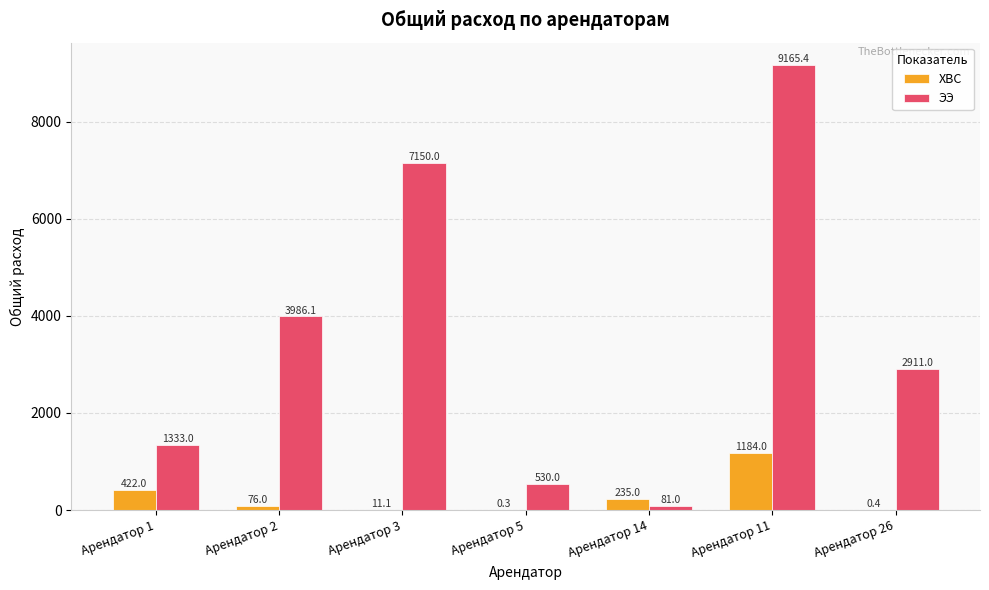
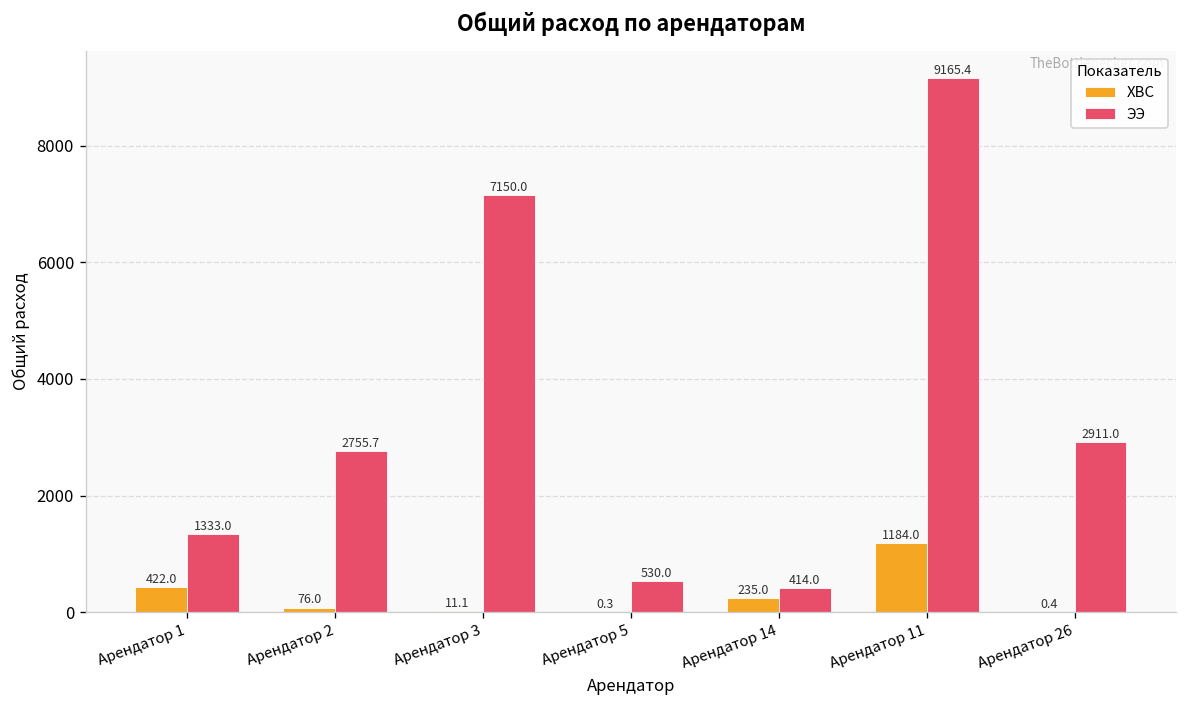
  {
    "ХВС": {
      "Арендатор 1": 422.0,
      "Арендатор 2": 76.0,
      "Арендатор 3": 11.1,
      "Арендатор 5": 0.3,
      "Арендатор 14": 235.0,
      "Арендатор 11": 1184.0,
      "Арендатор 26": 0.4
    },
    "ЭЭ": {
      "Арендатор 1": 1333.0,
-     "Арендатор 2": 3986.1,
+     "Арендатор 2": 2755.7,
      "Арендатор 3": 7150.0,
      "Арендатор 5": 530.0,
-     "Арендатор 14": 81.0,
+     "Арендатор 14": 414.0,
      "Арендатор 11": 9165.4,
      "Арендатор 26": 2911.0
    }
  }
